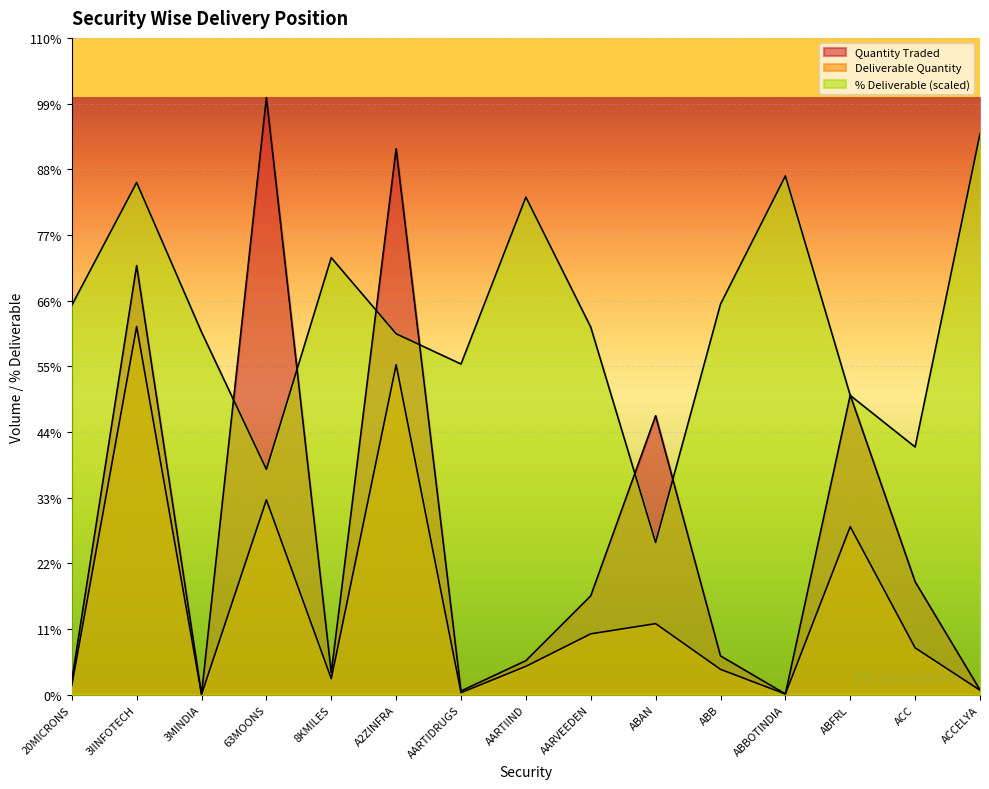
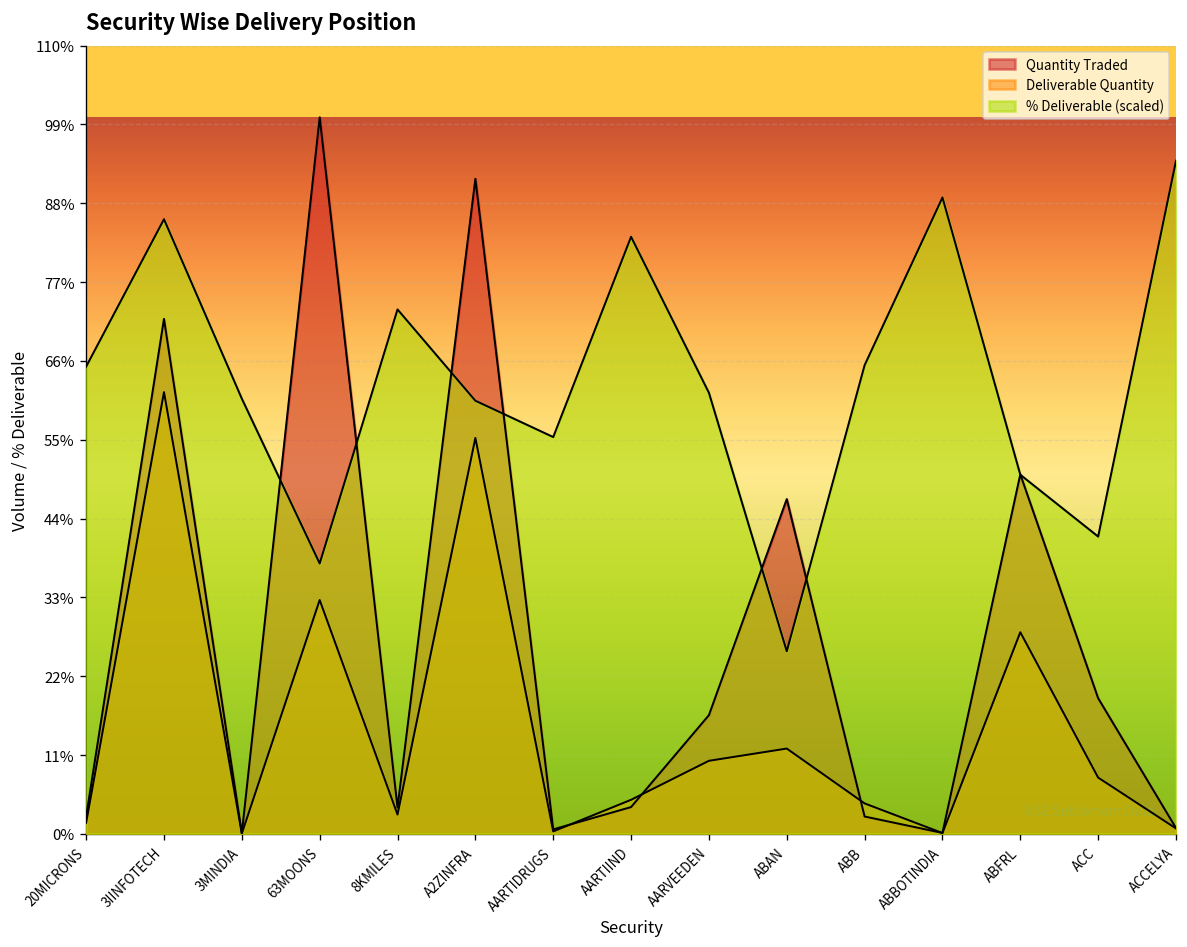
  {
    "Quantity Traded": {
      "20MICRONS": "2%",
      "3IINFOTECH": "72%",
      "63MOONS": "100%",
      "8KMILES": "4%",
      "A2ZINFRA": "91%",
-     "AARTIIND": "6%",
+     "AARTIIND": "4%",
      "AARVEEDEN": "17%",
      "ABAN": "47%",
-     "ABB": "7%",
+     "ABB": "2%",
      "ACC": "19%"
    },
    "Deliverable Quantity": {
      "20MICRONS": "2%",
      "3IINFOTECH": "62%",
      "63MOONS": "33%",
      "8KMILES": "3%",
      "A2ZINFRA": "55%",
      "AARTIIND": "5%",
      "AARVEEDEN": "10%",
      "ABAN": "12%",
      "ABB": "4%",
      "ABFRL": "28%",
      "ACC": "8%"
    },
    "% Deliverable (scaled)": {
      "20MICRONS": "65%",
      "3IINFOTECH": "86%",
      "3MINDIA": "61%",
      "63MOONS": "38%",
      "8KMILES": "73%",
      "A2ZINFRA": "60%",
      "AARTIDRUGS": "55%",
      "AARTIIND": "83%",
      "AARVEEDEN": "62%",
      "ABAN": "25%",
      "ABB": "65%",
-     "ABBOTINDIA": "87%",
+     "ABBOTINDIA": "89%",
      "ACC": "41%",
      "ACCELYA": "94%"
    }
  }
